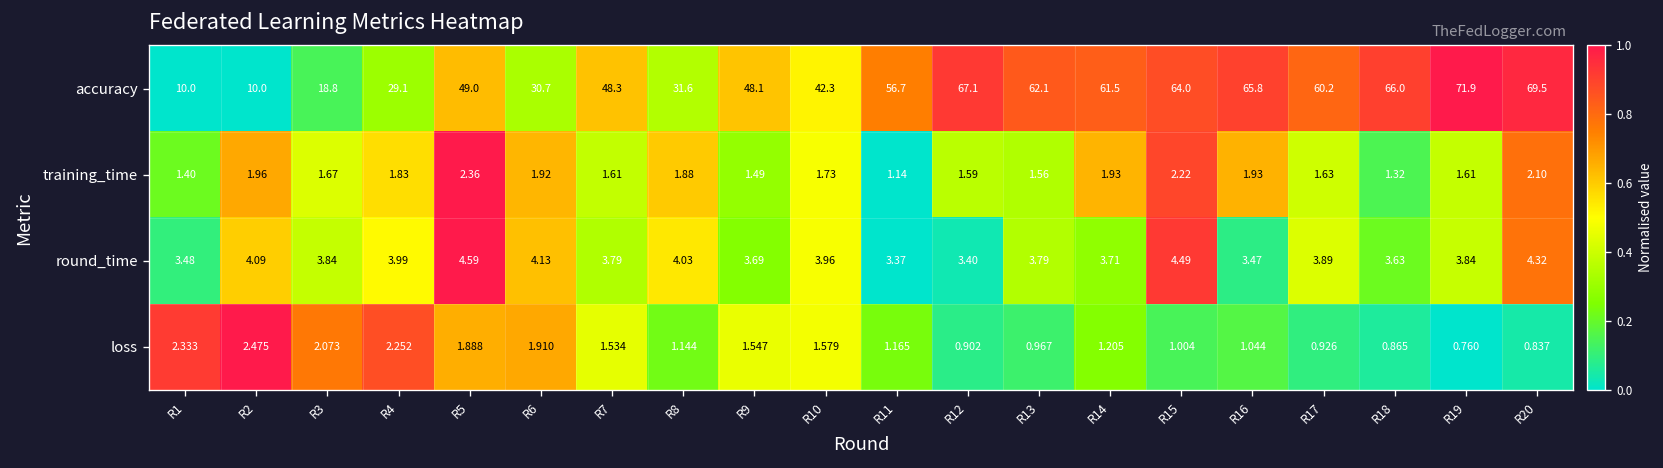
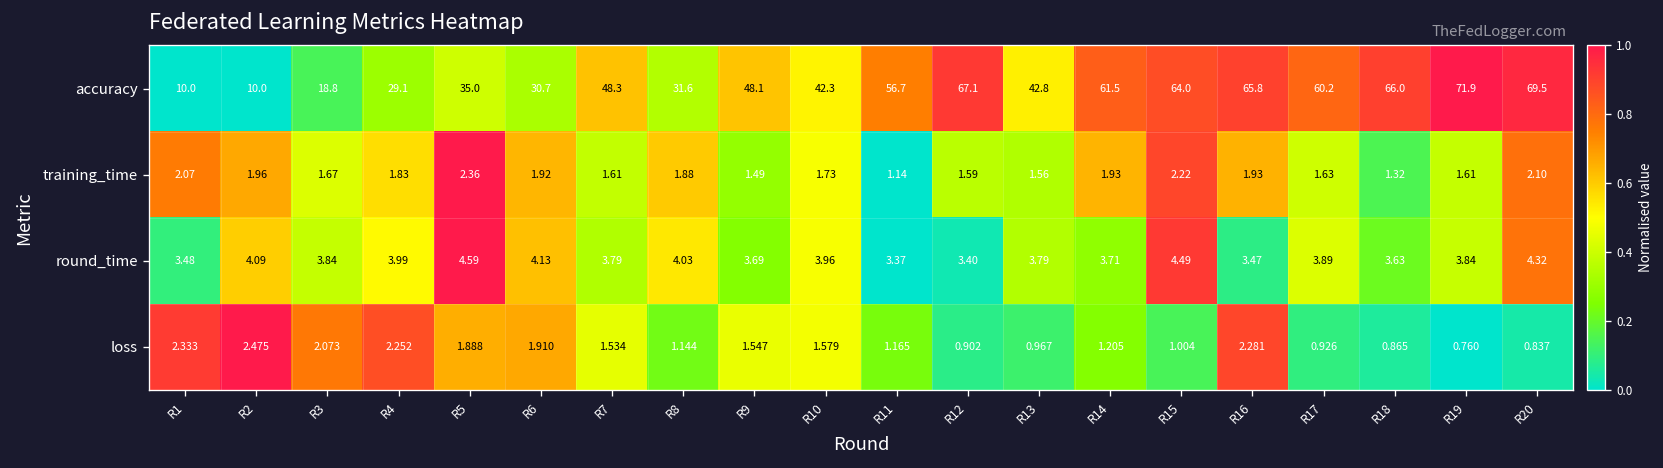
  {
    "accuracy": {
      "R1": 10.0,
      "R2": 10.0,
      "R3": 18.8,
      "R4": 29.1,
-     "R5": 49.0,
+     "R5": 35.0,
      "R6": 30.7,
      "R7": 48.3,
      "R8": 31.6,
      "R9": 48.1,
      "R10": 42.3,
      "R11": 56.7,
      "R12": 67.1,
-     "R13": 62.1,
+     "R13": 42.8,
      "R14": 61.5,
      "R15": 64.0,
      "R16": 65.8,
      "R17": 60.2,
      "R18": 66.0,
      "R19": 71.9,
      "R20": 69.5
    },
    "training_time": {
-     "R1": 1.40,
+     "R1": 2.07,
      "R2": 1.96,
      "R3": 1.67,
      "R4": 1.83,
      "R5": 2.36,
      "R6": 1.92,
      "R7": 1.61,
      "R8": 1.88,
      "R9": 1.49,
      "R10": 1.73,
      "R11": 1.14,
      "R12": 1.59,
      "R13": 1.56,
      "R14": 1.93,
      "R15": 2.22,
      "R16": 1.93,
      "R17": 1.63,
      "R18": 1.32,
      "R19": 1.61,
      "R20": 2.10
    },
    "round_time": {
      "R1": 3.48,
      "R2": 4.09,
      "R3": 3.84,
      "R4": 3.99,
      "R5": 4.59,
      "R6": 4.13,
      "R7": 3.79,
      "R8": 4.03,
      "R9": 3.69,
      "R10": 3.96,
      "R11": 3.37,
      "R12": 3.40,
      "R13": 3.79,
      "R14": 3.71,
      "R15": 4.49,
      "R16": 3.47,
      "R17": 3.89,
      "R18": 3.63,
      "R19": 3.84,
      "R20": 4.32
    },
    "loss": {
      "R1": 2.333,
      "R2": 2.475,
      "R3": 2.073,
      "R4": 2.252,
      "R5": 1.888,
      "R6": 1.910,
      "R7": 1.534,
      "R8": 1.144,
      "R9": 1.547,
      "R10": 1.579,
      "R11": 1.165,
      "R12": 0.902,
      "R13": 0.967,
      "R14": 1.205,
      "R15": 1.004,
-     "R16": 1.044,
+     "R16": 2.281,
      "R17": 0.926,
      "R18": 0.865,
      "R19": 0.760,
      "R20": 0.837
    }
  }
